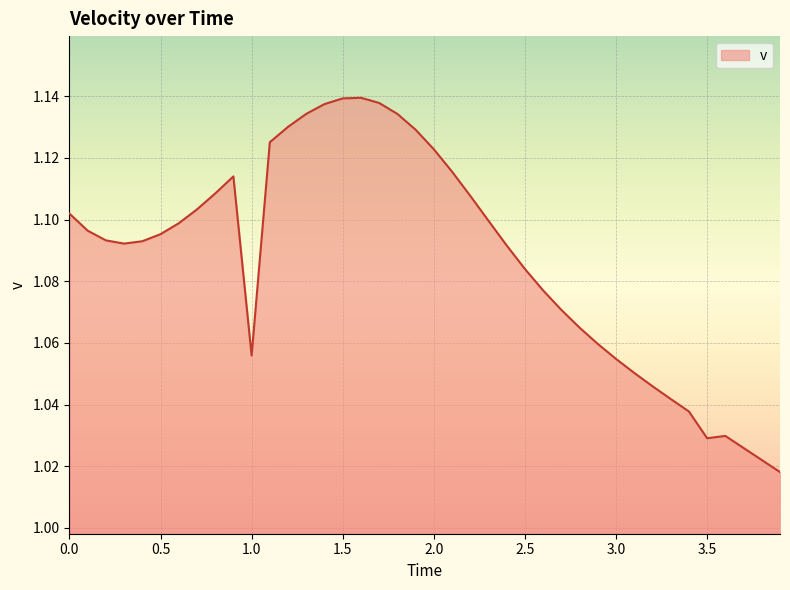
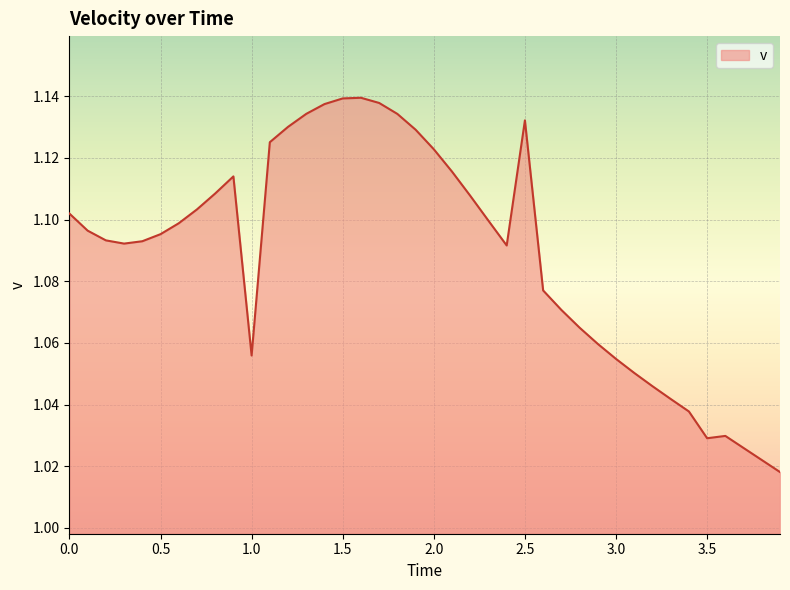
  {
    "0.0": 1.102,
    "0.5": 1.095,
    "1.0": 1.056,
    "1.5": 1.139,
    "2.0": 1.123,
-   "2.5": 1.084,
+   "2.5": 1.132,
    "3.0": 1.055,
    "3.5": 1.029
  }
